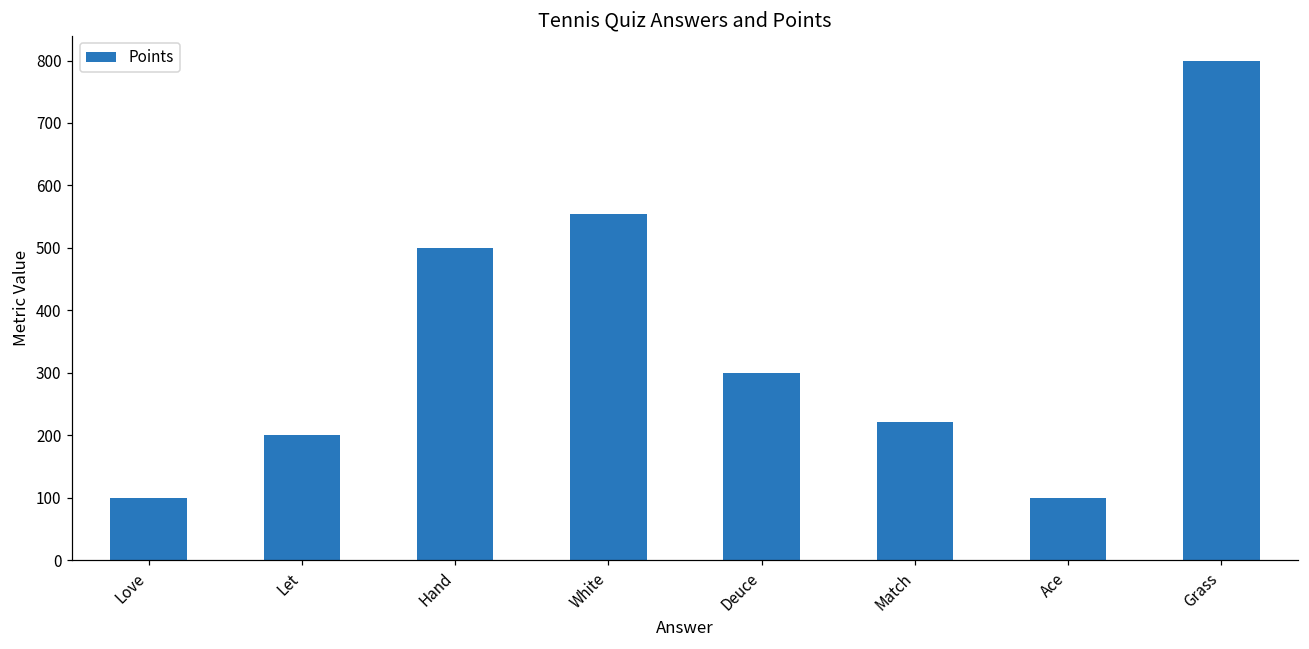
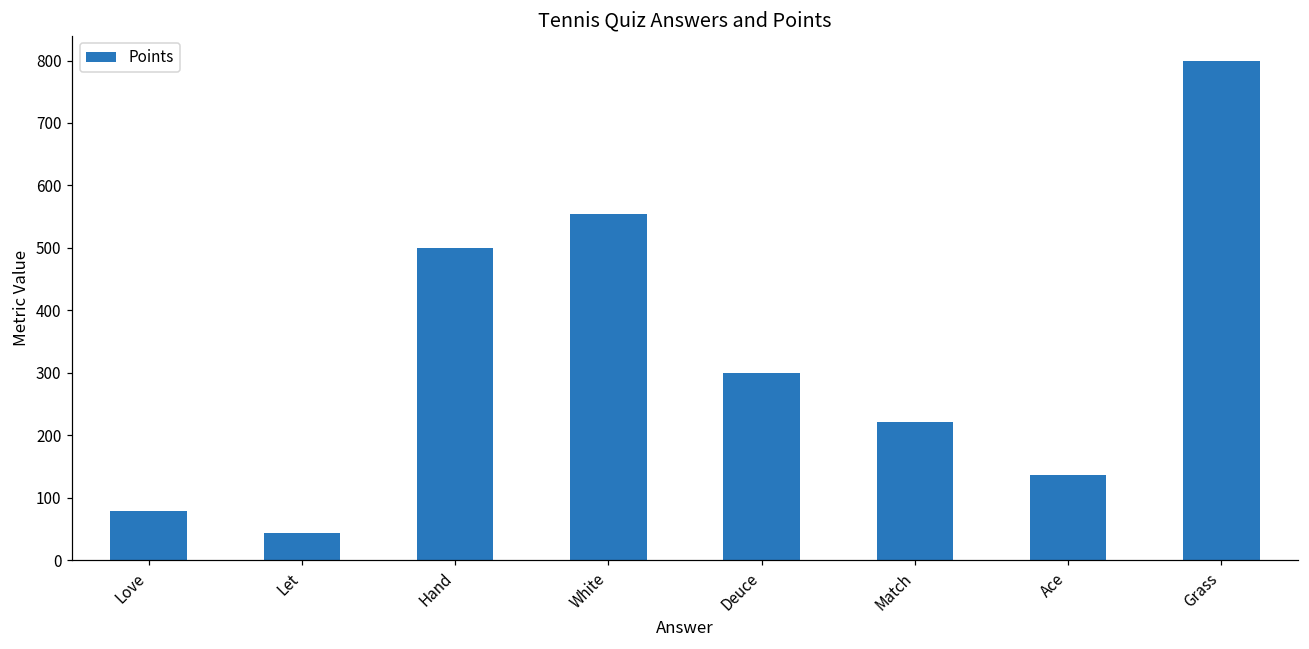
  {
-   "Love": 100,
-   "Let": 200,
+   "Love": 80,
+   "Let": 40,
    "Hand": 500,
    "White": 560,
    "Deuce": 300,
    "Match": 220,
-   "Ace": 100,
+   "Ace": 140,
    "Grass": 800
  }
